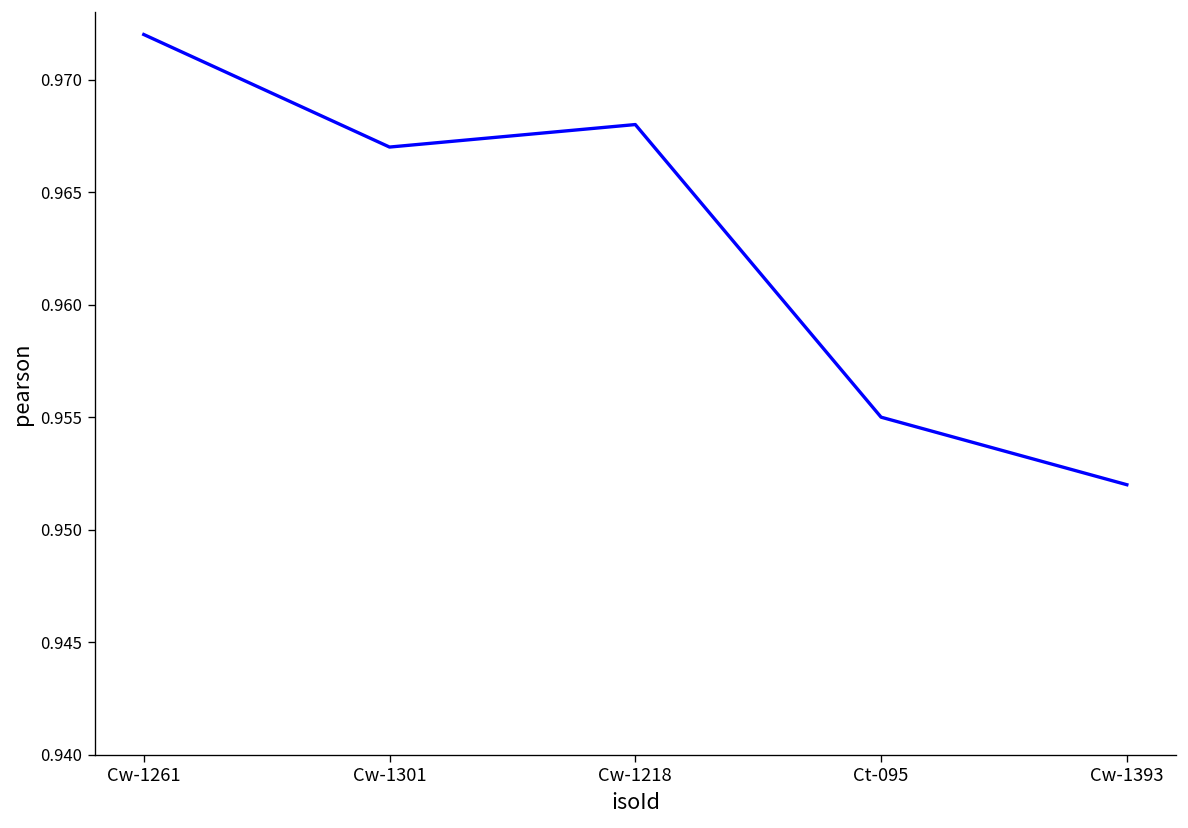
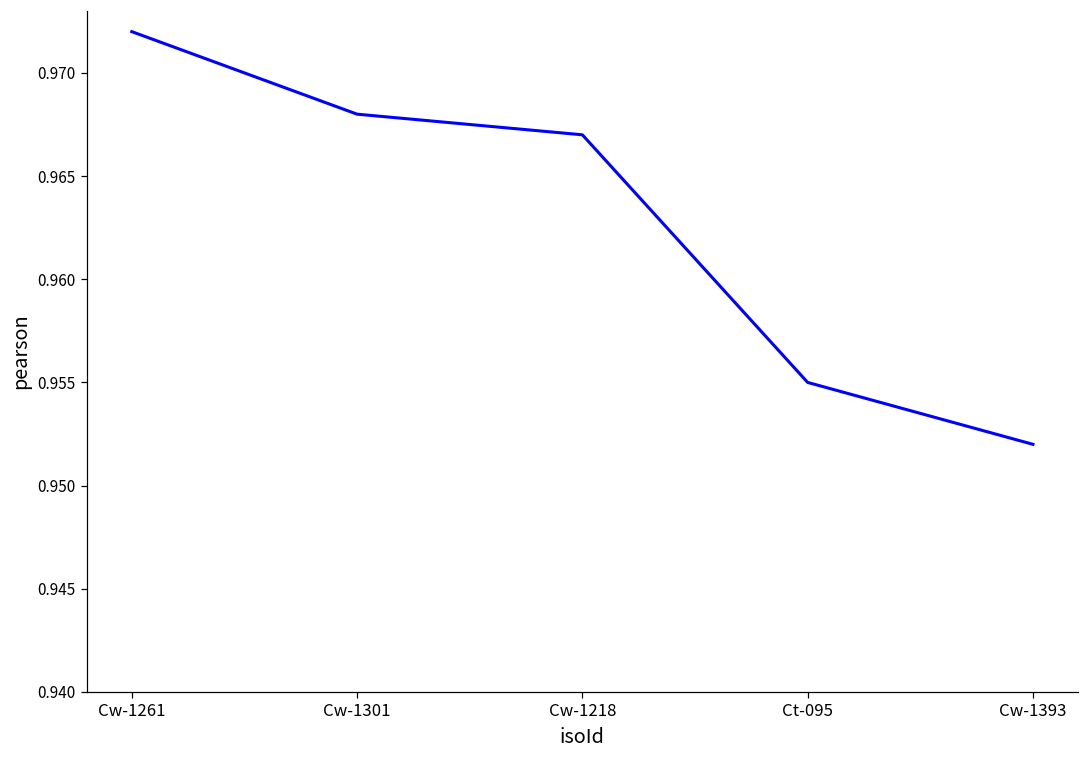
  {
    "Cw-1261": 0.972,
-   "Cw-1301": 0.967,
-   "Cw-1218": 0.968,
+   "Cw-1301": 0.968,
+   "Cw-1218": 0.967,
    "Ct-095": 0.955,
    "Cw-1393": 0.952
  }
